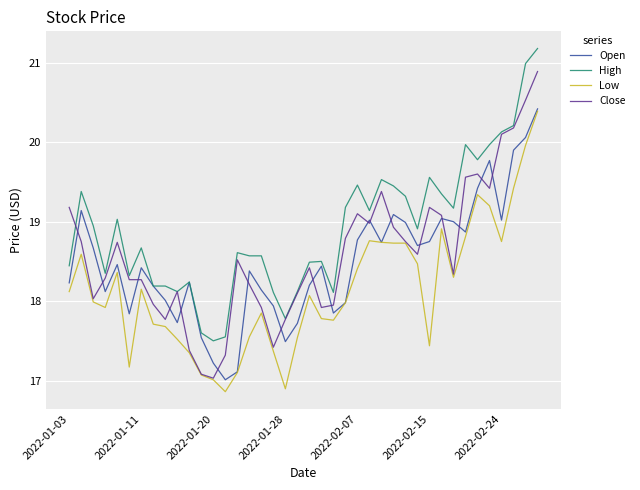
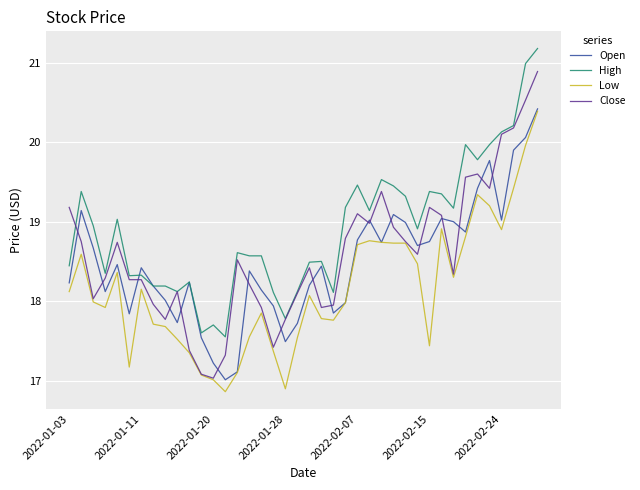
  {
    "High": {
      "2022-01-03": 18.4,
-     "2022-01-11": 18.7,
-     "2022-01-20": 17.5,
+     "2022-01-11": 18.3,
+     "2022-01-20": 17.7,
      "2022-02-07": 19.5,
-     "2022-02-15": 19.6
+     "2022-02-15": 19.4
    },
    "Low": {
      "2022-01-03": 18.1,
      "2022-01-11": 18.1,
      "2022-01-28": 16.9,
-     "2022-02-07": 18.4,
+     "2022-02-07": 18.7,
      "2022-02-15": 17.4,
-     "2022-02-24": 18.8
+     "2022-02-24": 18.9
    }
  }
